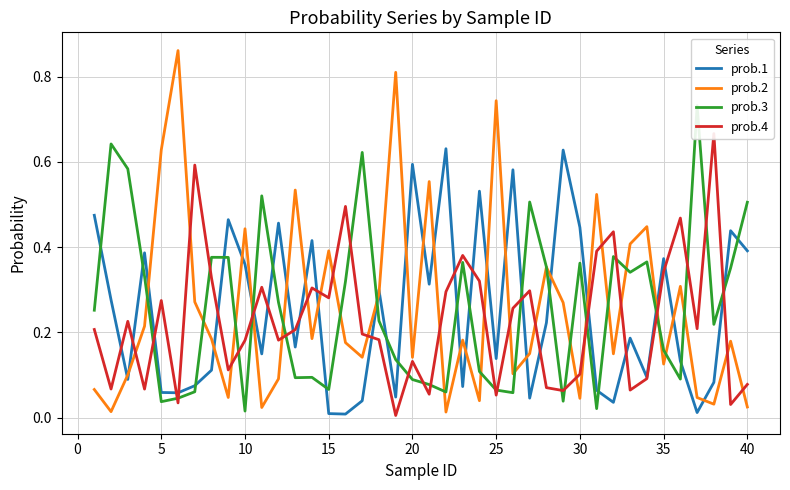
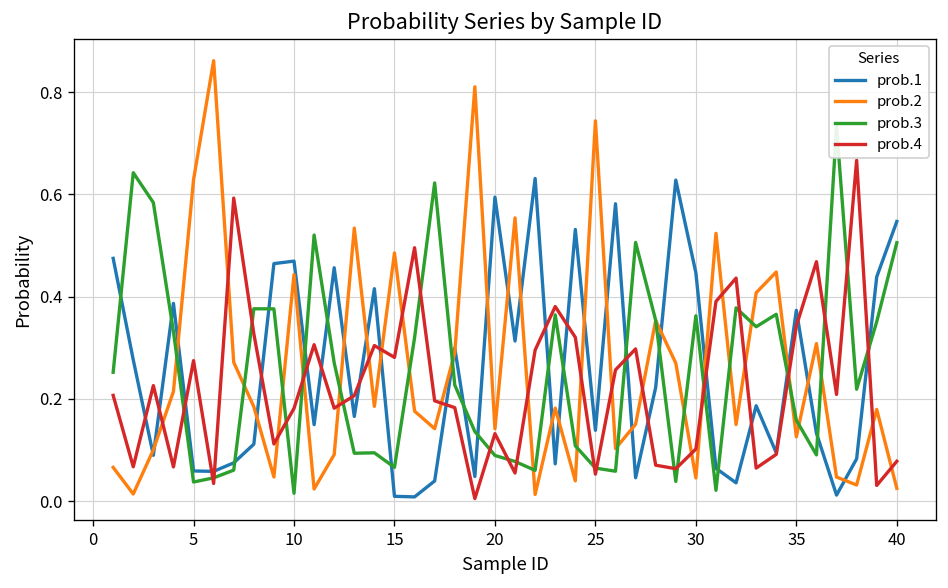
  {
    "prob.1": {
      "5": 0.06,
-     "10": 0.36,
+     "10": 0.47,
      "15": 0.01,
      "20": 0.59,
      "25": 0.14,
      "30": 0.45,
      "35": 0.37,
-     "40": 0.39
+     "40": 0.55
    },
    "prob.2": {
      "5": 0.63,
      "10": 0.44,
-     "15": 0.39,
+     "15": 0.49,
      "20": 0.14,
      "25": 0.74,
      "30": 0.05,
      "35": 0.13,
      "40": 0.03
    },
    "prob.3": {
      "5": 0.04,
      "10": 0.02,
      "15": 0.07,
      "20": 0.09,
      "25": 0.06,
      "30": 0.36,
      "35": 0.16,
      "40": 0.51
    },
    "prob.4": {
      "5": 0.27,
      "10": 0.18,
      "15": 0.28,
      "20": 0.13,
      "25": 0.05,
      "30": 0.10,
      "35": 0.34,
      "40": 0.08
    }
  }
